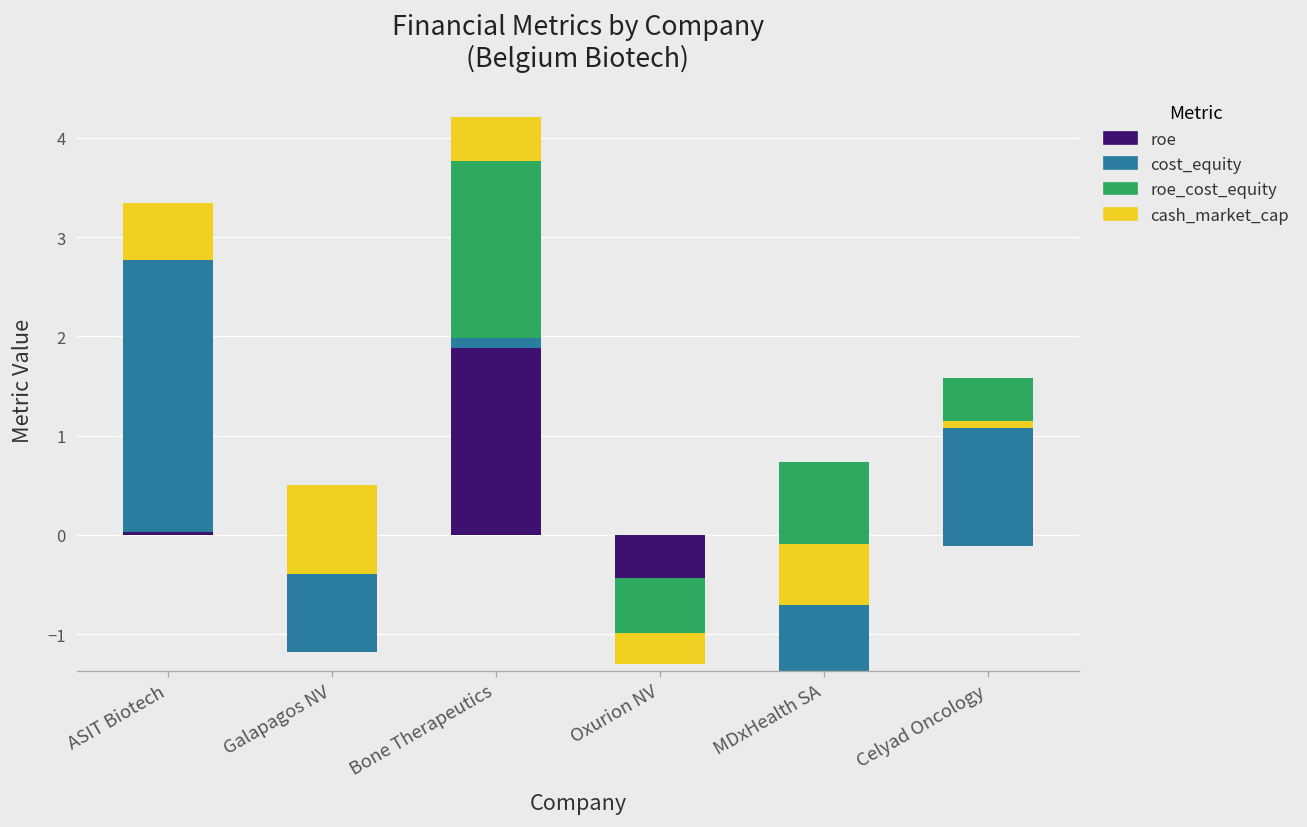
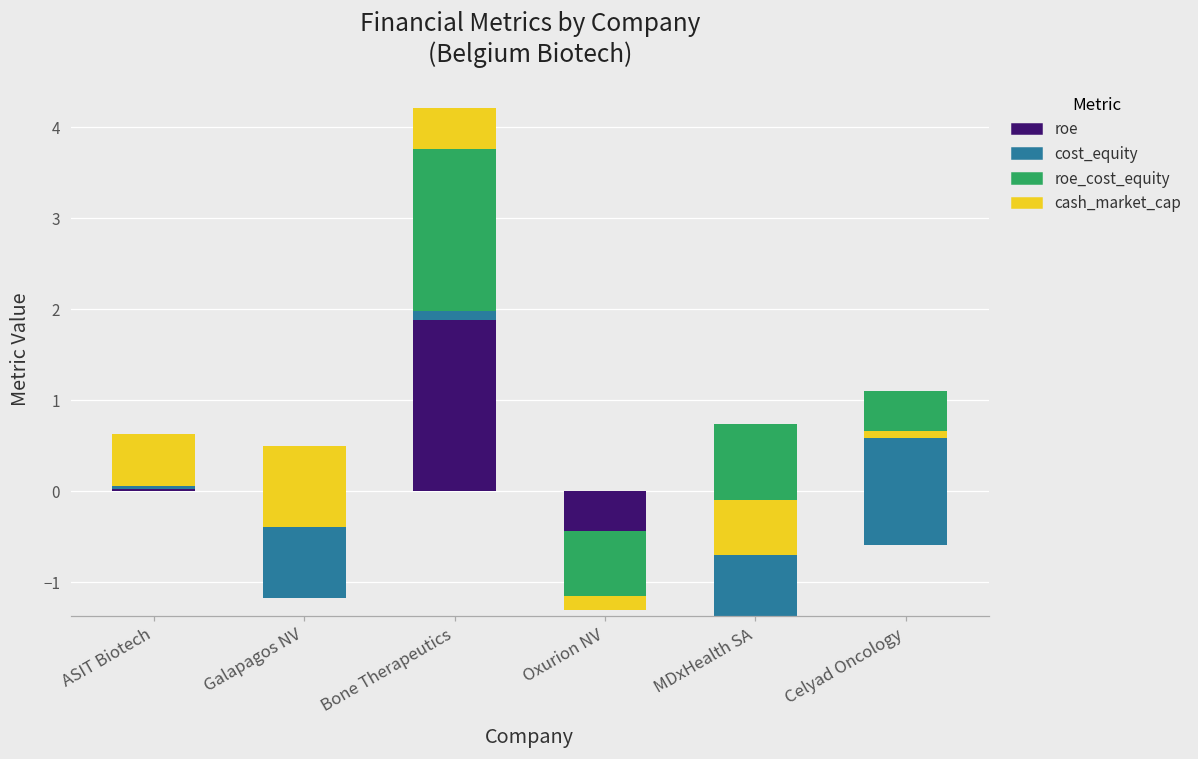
  {
    "roe": {
      "Galapagos NV": -1.2,
      "Bone Therapeutics": 1.9,
      "MDxHealth SA": -1.4,
-     "Celyad Oncology": -0.1
+     "Celyad Oncology": -0.6
    },
    "cost_equity": {
-     "ASIT Biotech": 2.8,
+     "ASIT Biotech": 0.1,
      "Bone Therapeutics": 0.1,
      "MDxHealth SA": 2.1,
      "Celyad Oncology": 1.7
    },
    "roe_cost_equity": {
      "Bone Therapeutics": 1.8,
      "Oxurion NV": -0.9
    },
    "cash_market_cap": {
      "ASIT Biotech": 0.6,
      "Galapagos NV": 0.9,
      "Bone Therapeutics": 0.4,
-     "Oxurion NV": 0.3
+     "Oxurion NV": 0.1
    }
  }
